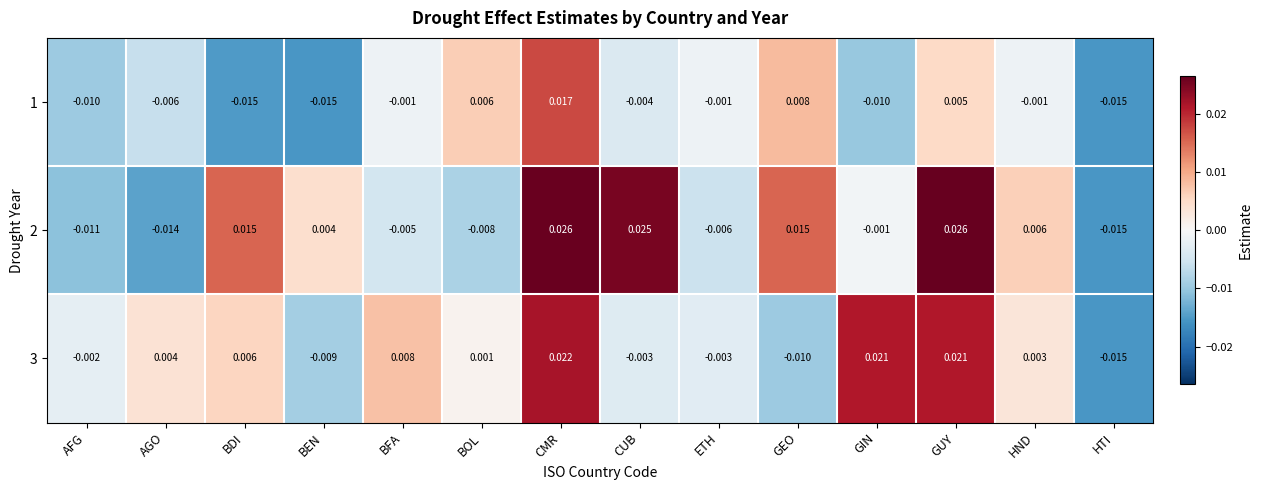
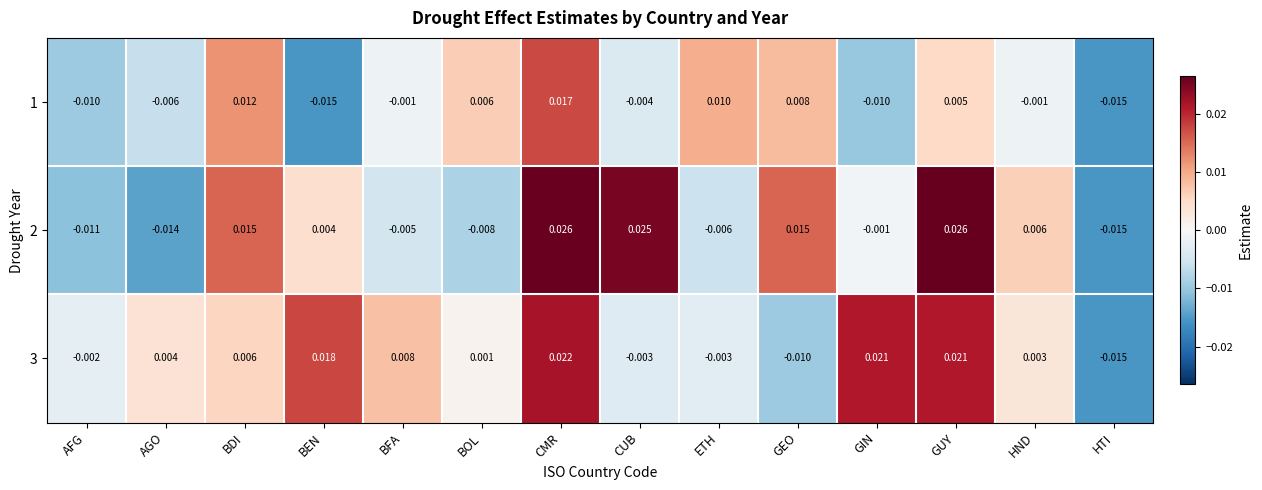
  {
    "1": {
      "AFG": -0.010,
      "AGO": -0.006,
-     "BDI": -0.015,
+     "BDI": 0.012,
      "BEN": -0.015,
      "BFA": -0.001,
      "BOL": 0.006,
      "CMR": 0.017,
      "CUB": -0.004,
-     "ETH": -0.001,
+     "ETH": 0.010,
      "GEO": 0.008,
      "GIN": -0.010,
      "GUY": 0.005,
      "HND": -0.001,
      "HTI": -0.015
    },
    "2": {
      "AFG": -0.011,
      "AGO": -0.014,
      "BDI": 0.015,
      "BEN": 0.004,
      "BFA": -0.005,
      "BOL": -0.008,
      "CMR": 0.026,
      "CUB": 0.025,
      "ETH": -0.006,
      "GEO": 0.015,
      "GIN": -0.001,
      "GUY": 0.026,
      "HND": 0.006,
      "HTI": -0.015
    },
    "3": {
      "AFG": -0.002,
      "AGO": 0.004,
      "BDI": 0.006,
-     "BEN": -0.009,
+     "BEN": 0.018,
      "BFA": 0.008,
      "BOL": 0.001,
      "CMR": 0.022,
      "CUB": -0.003,
      "ETH": -0.003,
      "GEO": -0.010,
      "GIN": 0.021,
      "GUY": 0.021,
      "HND": 0.003,
      "HTI": -0.015
    }
  }
